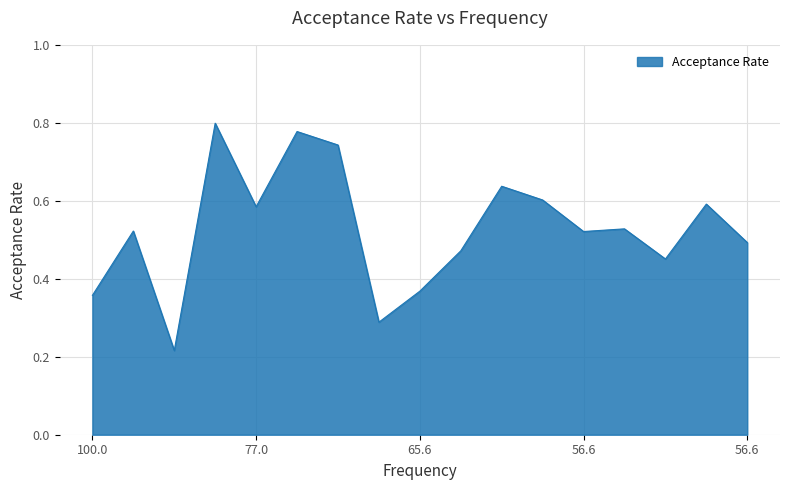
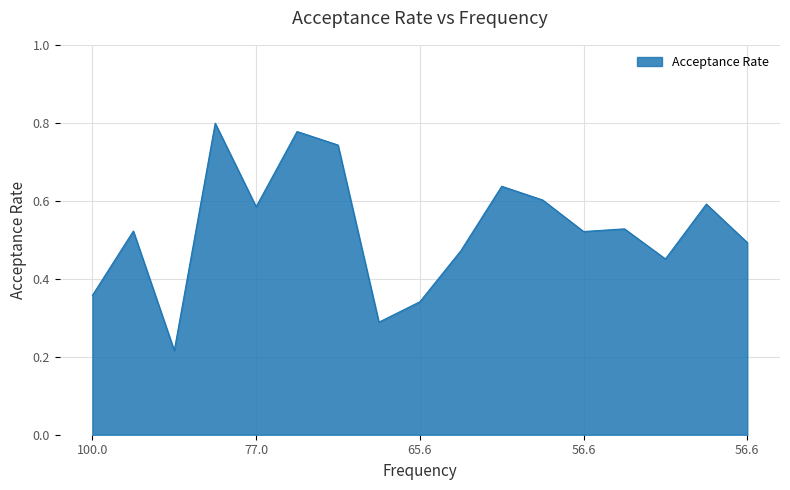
  {
    "100.0": 0.36,
    "77.0": 0.58,
-   "65.6": 0.37
+   "65.6": 0.34
  }
